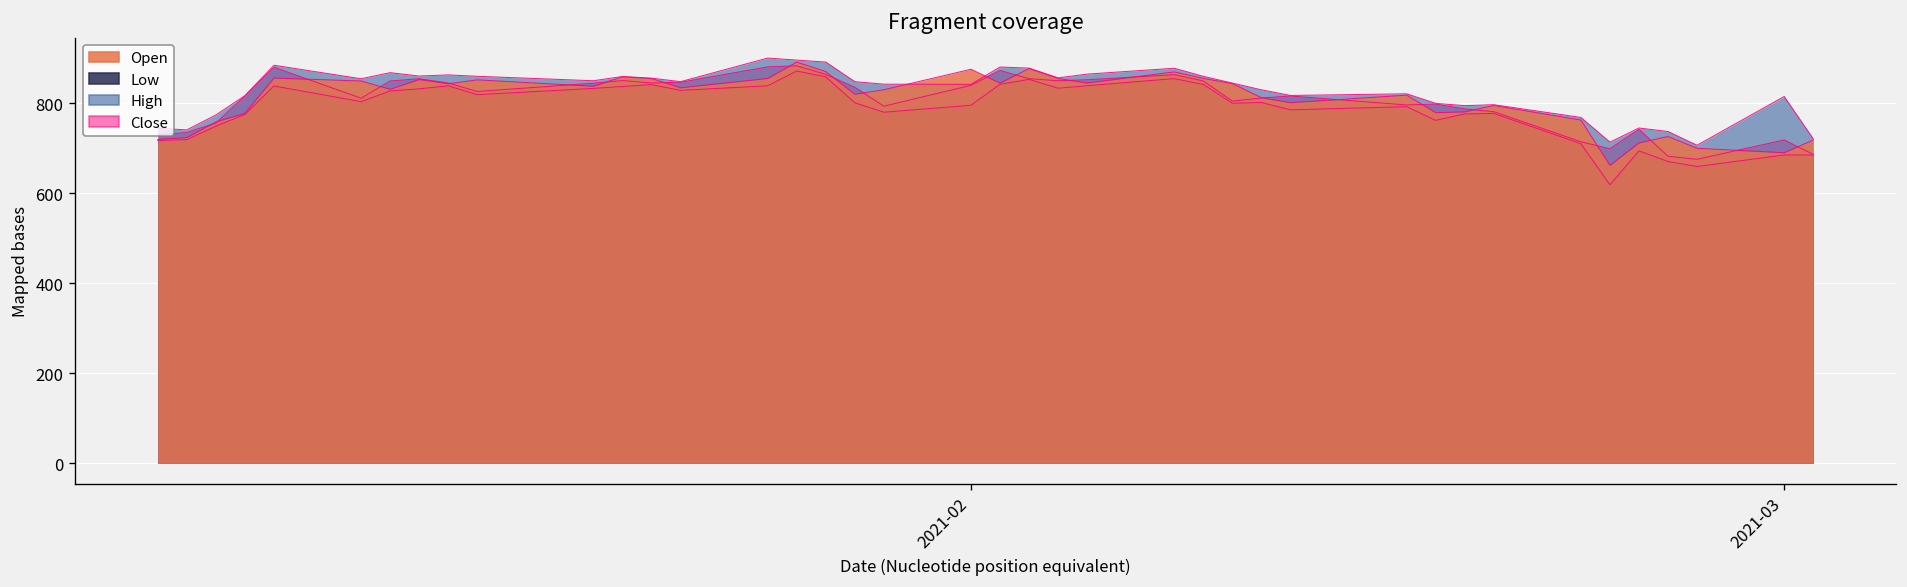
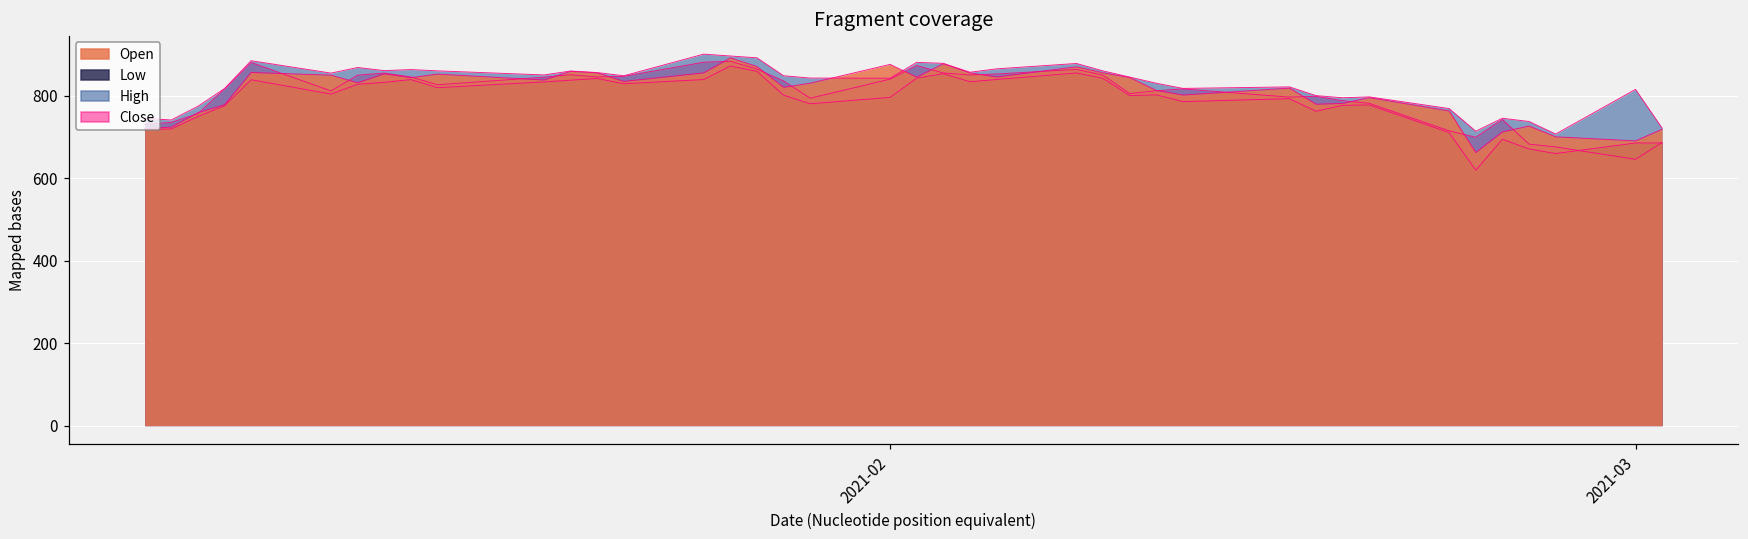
  {
    "Low": {
      "2021-02": 800
    },
    "Close": {
-     "2021-03": 720
+     "2021-03": 650
    },
    "High": {
      "2021-03": 820
    },
    "Open": {
      "2021-02": 880
    }
  }
